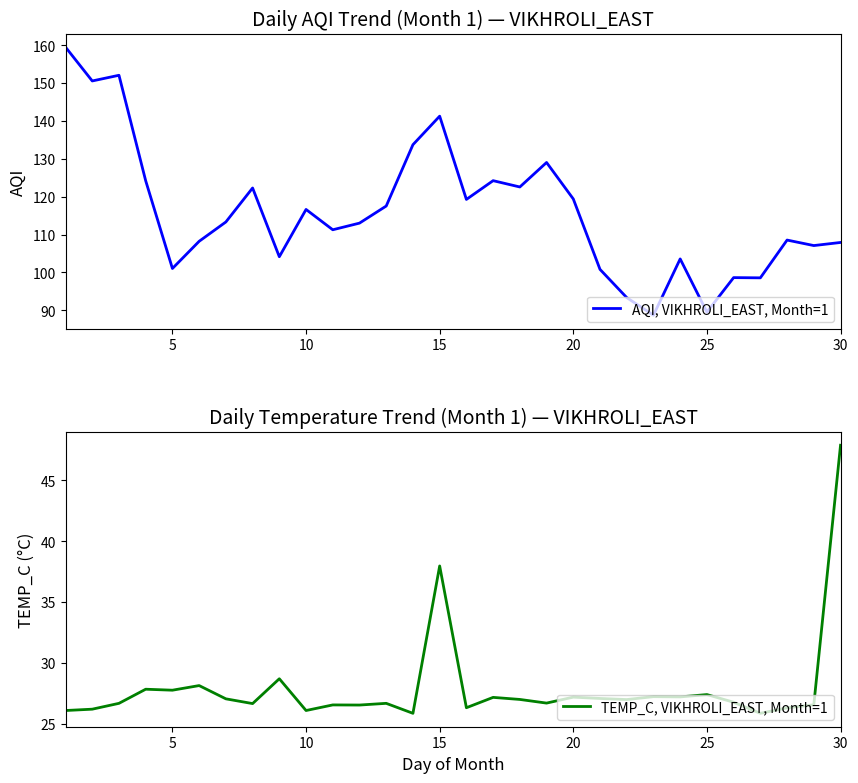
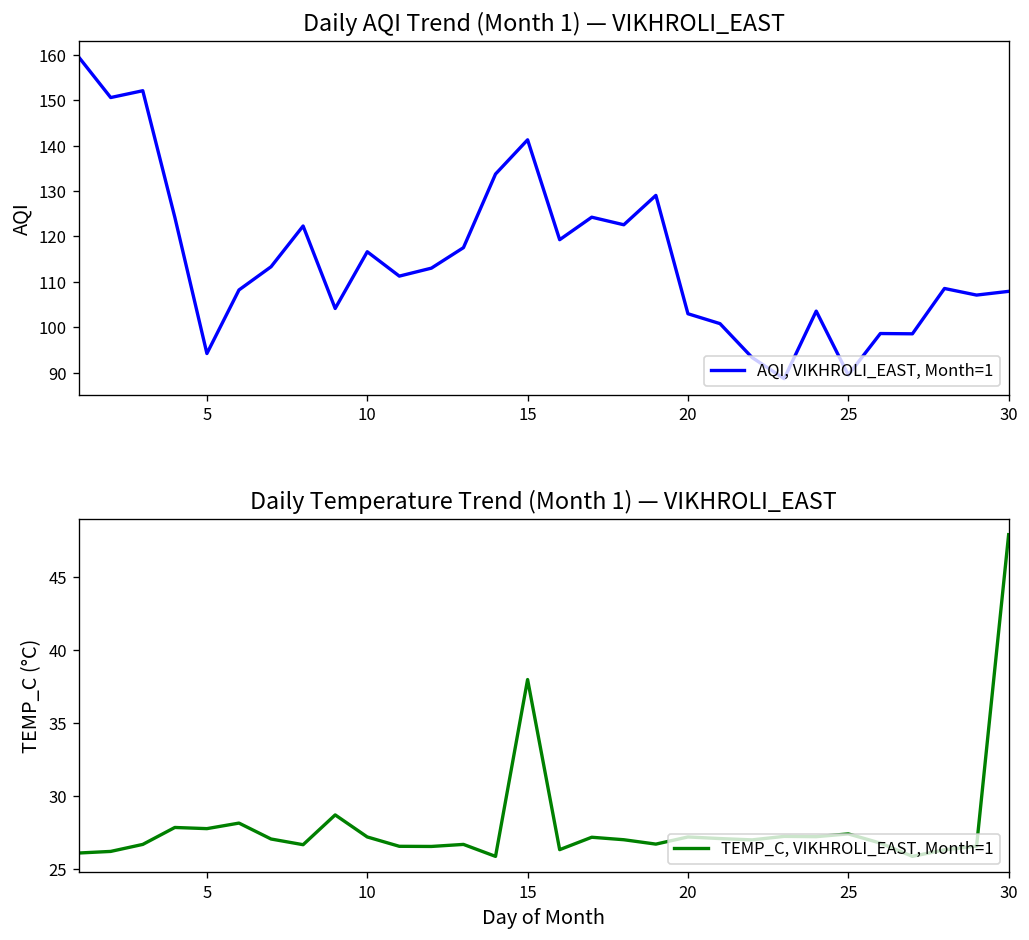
  {
    "Daily AQI Trend (Month 1) — VIKHROLI_EAST": {
-     "5": 101,
+     "5": 94,
      "10": 117,
      "15": 141,
-     "20": 119,
+     "20": 103,
      "30": 108
    },
    "Daily Temperature Trend (Month 1) — VIKHROLI_EAST": {
      "5": 27.8,
-     "10": 26.1,
+     "10": 27.2,
      "15": 38.0,
      "25": 27.4,
      "30": 47.9
    }
  }
